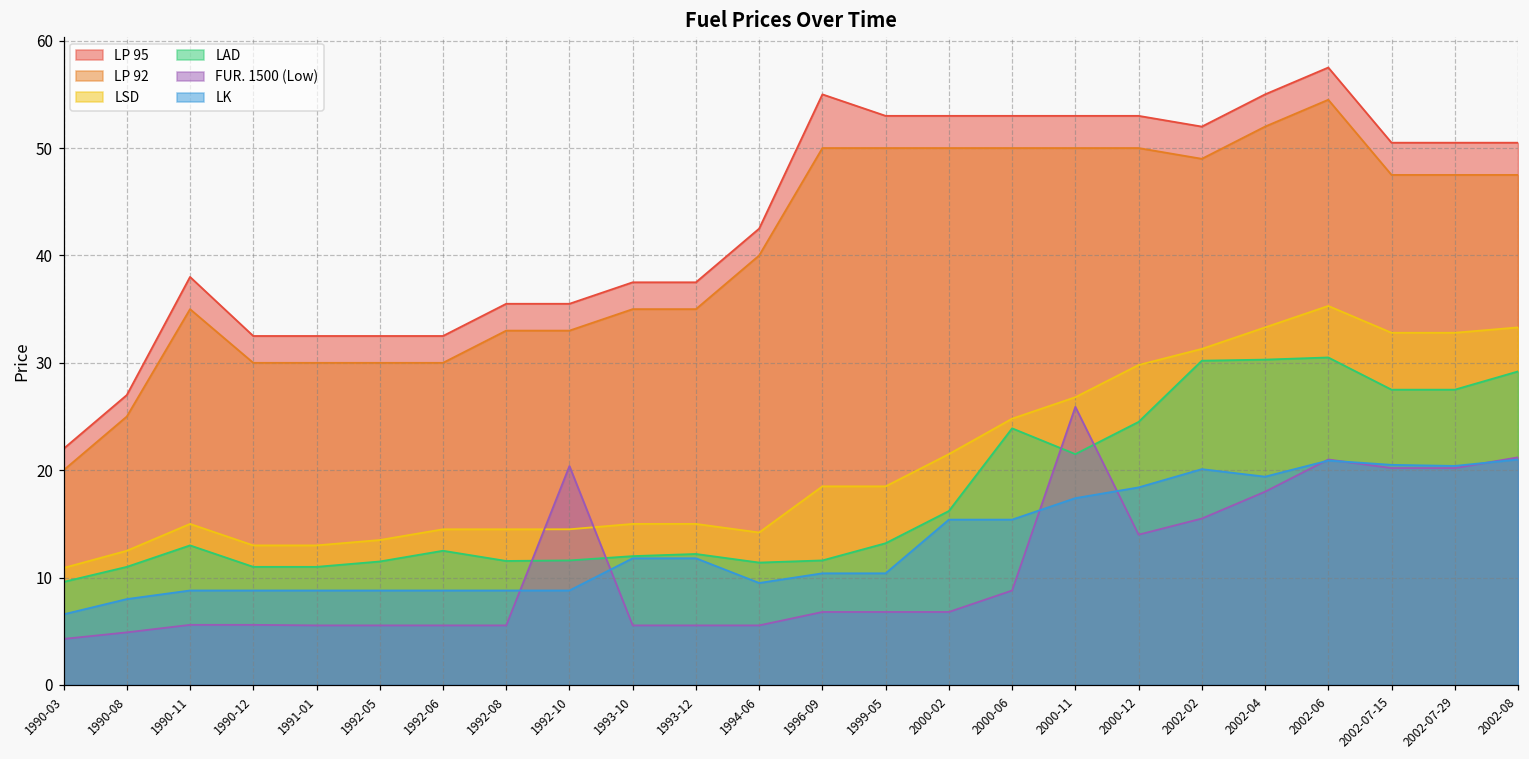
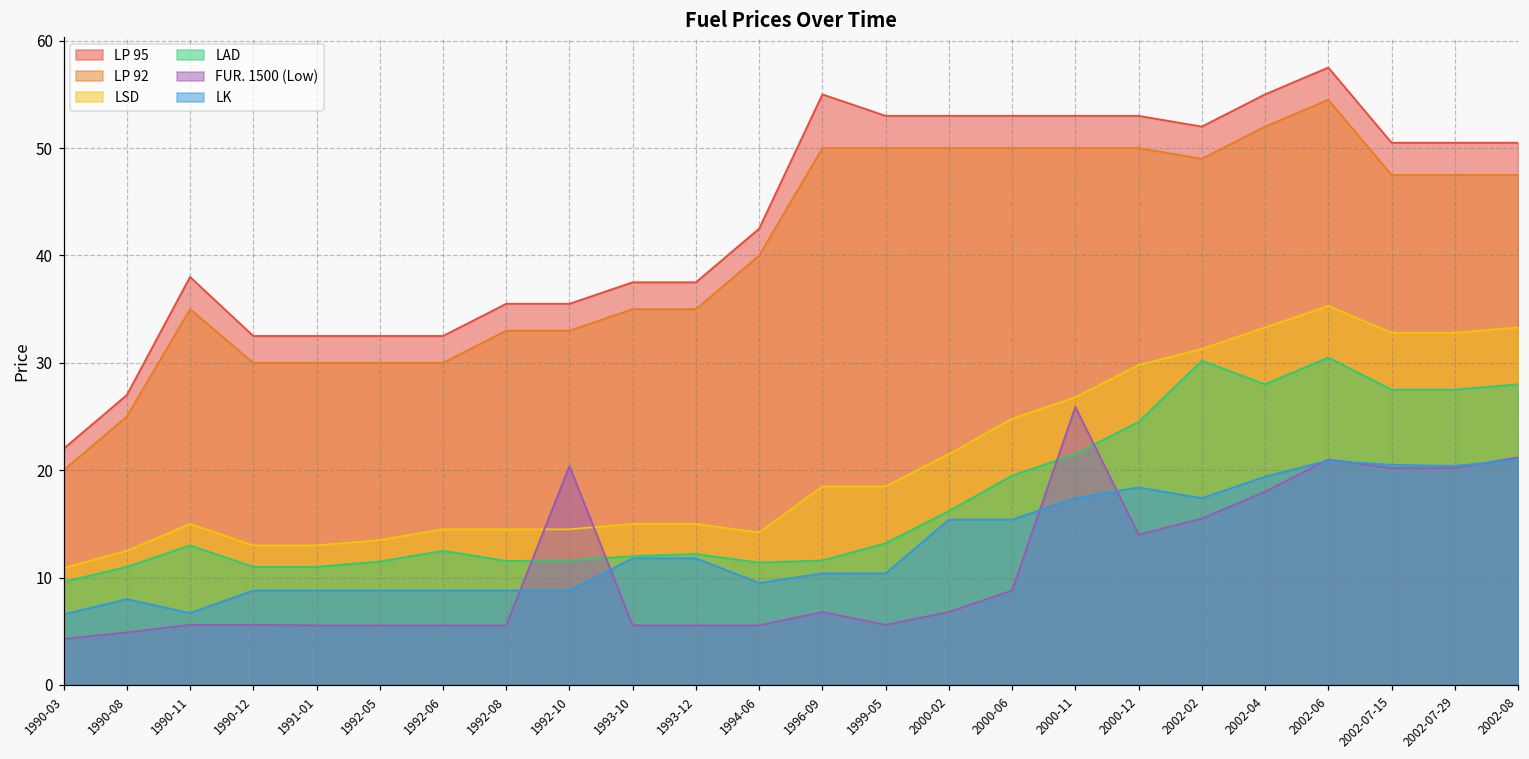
  {
    "LAD": {
      "1990-03": 10,
      "1990-08": 11,
      "1990-11": 13,
      "1990-12": 11,
      "1991-01": 11,
      "1992-05": 12,
      "1992-06": 13,
      "1992-08": 12,
      "1992-10": 12,
      "1993-12": 12,
      "1994-06": 11,
      "1996-09": 12,
      "1999-05": 13,
      "2000-02": 16,
-     "2000-06": 24,
+     "2000-06": 20,
      "2000-11": 22,
      "2000-12": 25,
      "2002-02": 30,
-     "2002-04": 30,
+     "2002-04": 28,
      "2002-06": 31,
      "2002-07-15": 28,
      "2002-07-29": 28,
-     "2002-08": 29
+     "2002-08": 28
    },
    "FUR. 1500 (Low)": {
      "1990-03": 4,
      "1990-08": 5,
      "1990-11": 6,
      "1990-12": 6,
      "1991-01": 6,
      "1992-05": 6,
      "1992-06": 6,
      "1992-08": 6,
      "1992-10": 20,
      "1993-10": 6,
      "1993-12": 6,
      "1994-06": 6,
      "1996-09": 7,
-     "1999-05": 7,
+     "1999-05": 6,
      "2000-02": 7,
      "2000-06": 9,
      "2000-11": 26,
      "2000-12": 14,
      "2002-02": 16,
      "2002-04": 18,
      "2002-07-15": 20
    },
    "LK": {
      "1990-03": 7,
      "1990-08": 8,
-     "1990-11": 9,
+     "1990-11": 7,
      "1990-12": 9,
      "1991-01": 9,
      "1992-05": 9,
      "1992-06": 9,
      "1992-08": 9,
      "1992-10": 9,
      "1993-12": 12,
      "1994-06": 10,
      "1996-09": 10,
      "1999-05": 10,
      "2000-02": 15,
      "2000-06": 15,
      "2000-11": 17,
      "2000-12": 18,
-     "2002-02": 20,
+     "2002-02": 17,
      "2002-04": 19,
      "2002-07-15": 21
    }
  }
